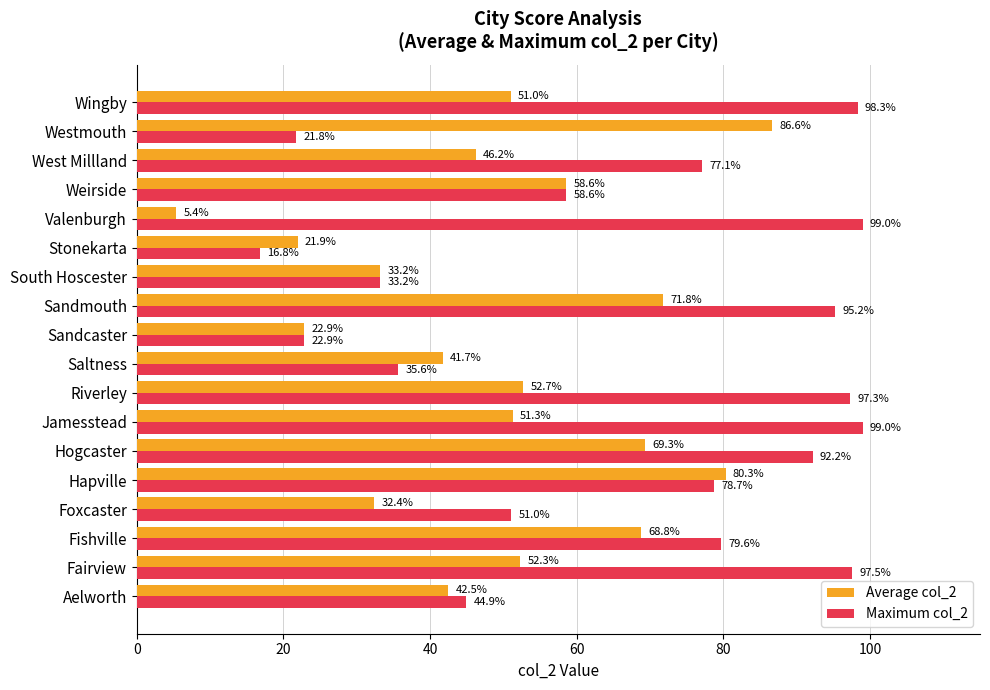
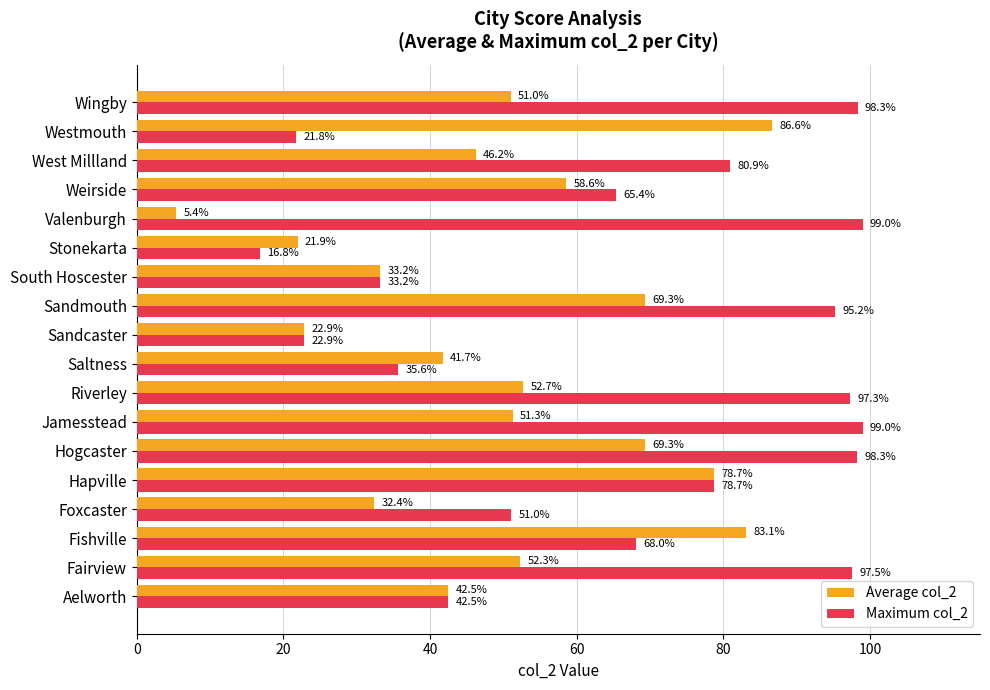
  {
    "Average col_2": {
      "Wingby": "51.0%",
      "Westmouth": "86.6%",
      "West Millland": "46.2%",
      "Weirside": "58.6%",
      "Valenburgh": "5.4%",
      "Stonekarta": "21.9%",
      "South Hoscester": "33.2%",
-     "Sandmouth": "71.8%",
+     "Sandmouth": "69.3%",
      "Sandcaster": "22.9%",
      "Saltness": "41.7%",
      "Riverley": "52.7%",
      "Jamesstead": "51.3%",
      "Hogcaster": "69.3%",
-     "Hapville": "80.3%",
+     "Hapville": "78.7%",
      "Foxcaster": "32.4%",
-     "Fishville": "68.8%",
+     "Fishville": "83.1%",
      "Fairview": "52.3%",
      "Aelworth": "42.5%"
    },
    "Maximum col_2": {
      "Wingby": "98.3%",
      "Westmouth": "21.8%",
-     "West Millland": "77.1%",
-     "Weirside": "58.6%",
+     "West Millland": "80.9%",
+     "Weirside": "65.4%",
      "Valenburgh": "99.0%",
      "Stonekarta": "16.8%",
      "South Hoscester": "33.2%",
      "Sandmouth": "95.2%",
      "Sandcaster": "22.9%",
      "Saltness": "35.6%",
      "Riverley": "97.3%",
      "Jamesstead": "99.0%",
-     "Hogcaster": "92.2%",
+     "Hogcaster": "98.3%",
      "Hapville": "78.7%",
      "Foxcaster": "51.0%",
-     "Fishville": "79.6%",
+     "Fishville": "68.0%",
      "Fairview": "97.5%",
-     "Aelworth": "44.9%"
+     "Aelworth": "42.5%"
    }
  }
